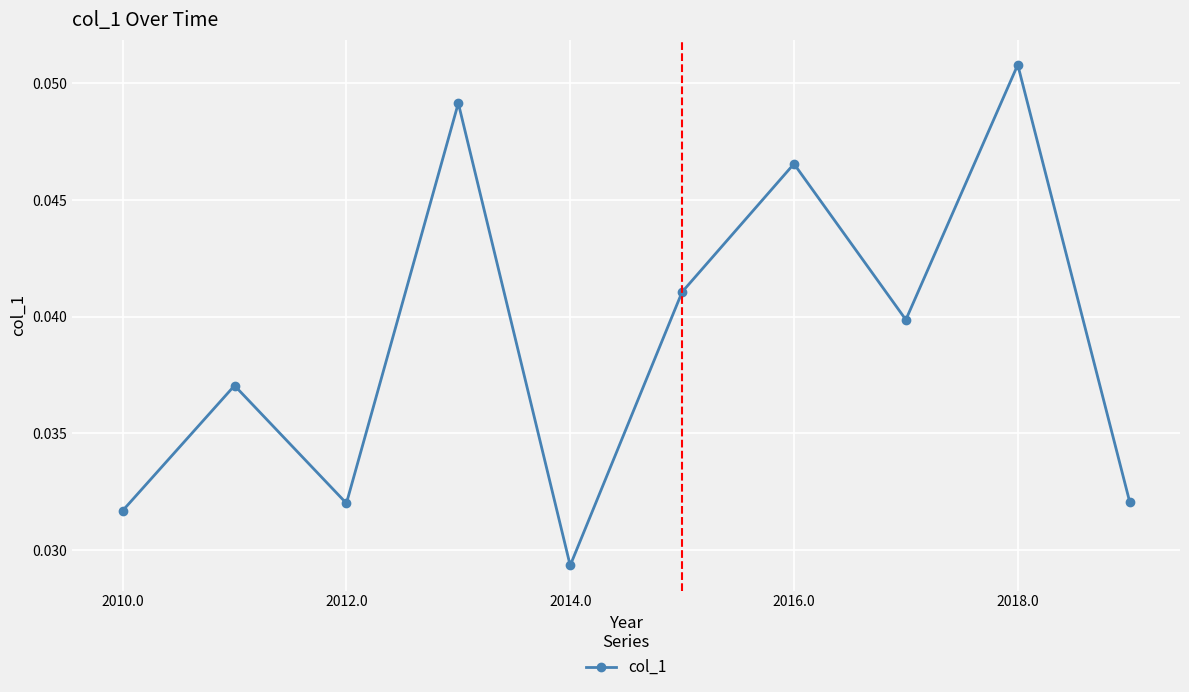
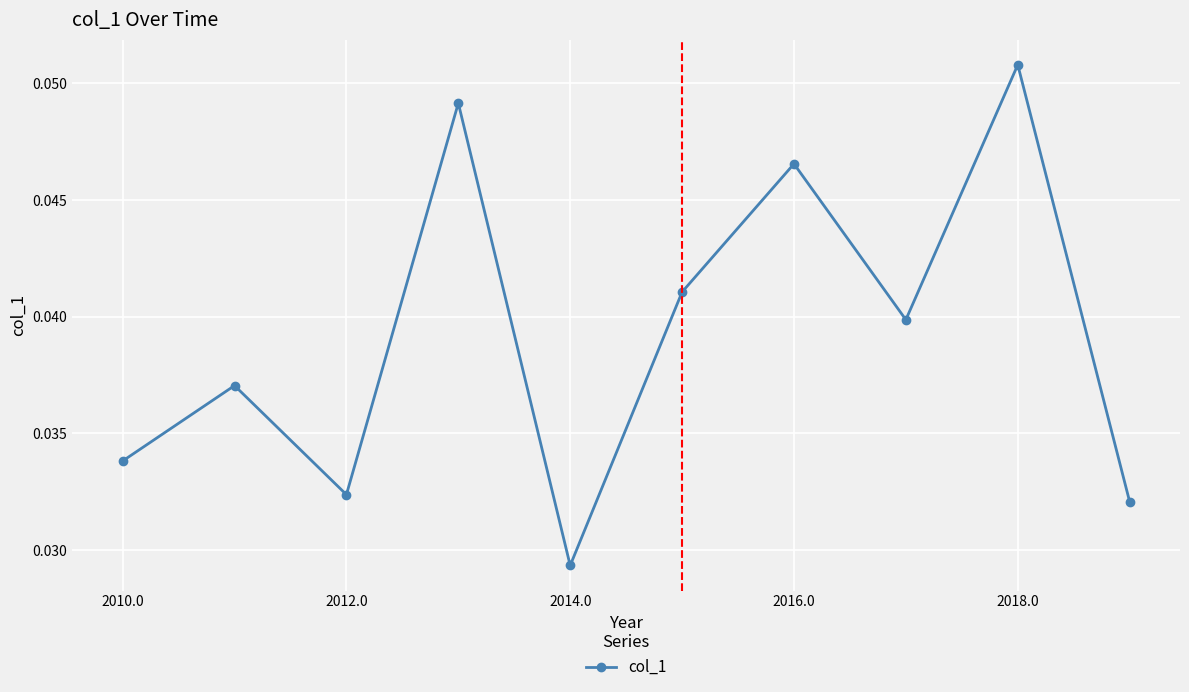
  {
-   "2010.0": 0.0317,
-   "2012.0": 0.0320,
+   "2010.0": 0.0338,
+   "2012.0": 0.0324,
    "2014.0": 0.0293,
    "2016.0": 0.0466,
    "2018.0": 0.0508
  }
